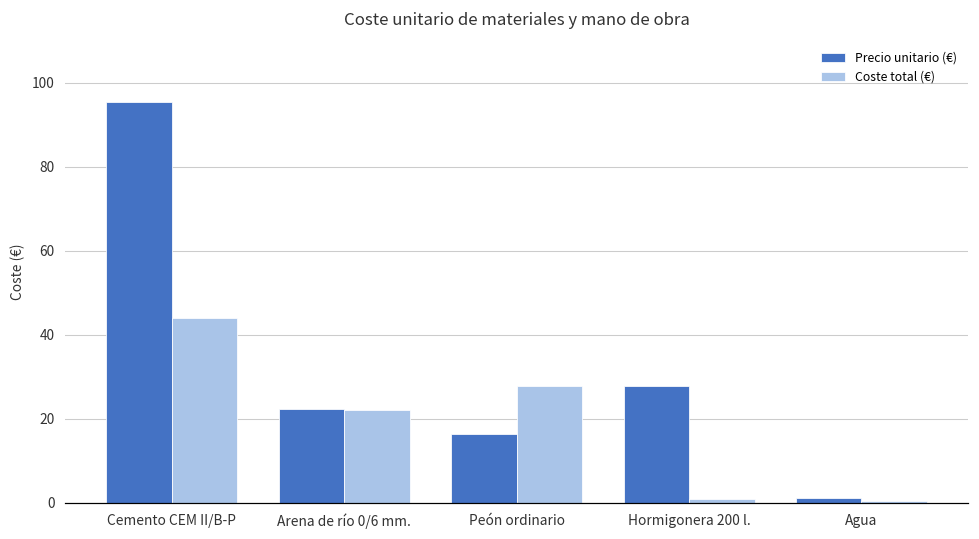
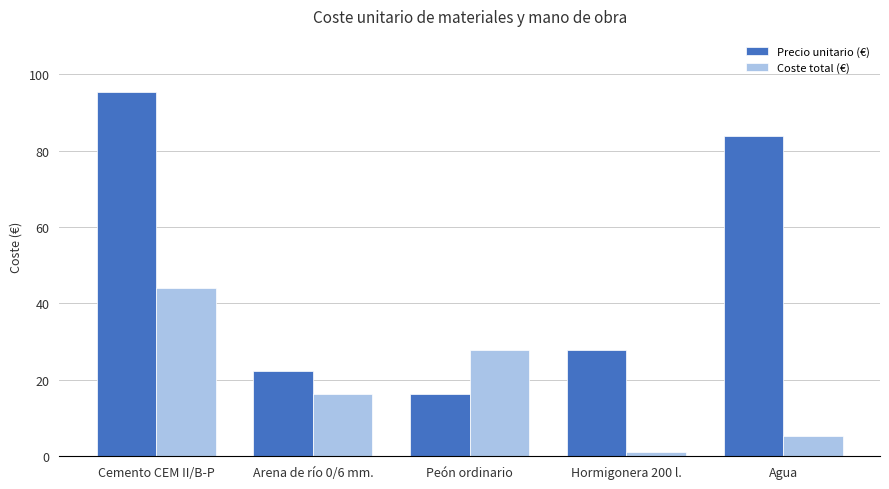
  {
    "Precio unitario (€)": {
      "Cemento CEM II/B-P": 95,
      "Arena de río 0/6 mm.": 22,
      "Peón ordinario": 16,
      "Hormigonera 200 l.": 28,
-     "Agua": 1
+     "Agua": 84
    },
    "Coste total (€)": {
      "Cemento CEM II/B-P": 44,
-     "Arena de río 0/6 mm.": 22,
+     "Arena de río 0/6 mm.": 16,
      "Peón ordinario": 28,
      "Hormigonera 200 l.": 1,
-     "Agua": 0
+     "Agua": 5
    }
  }
